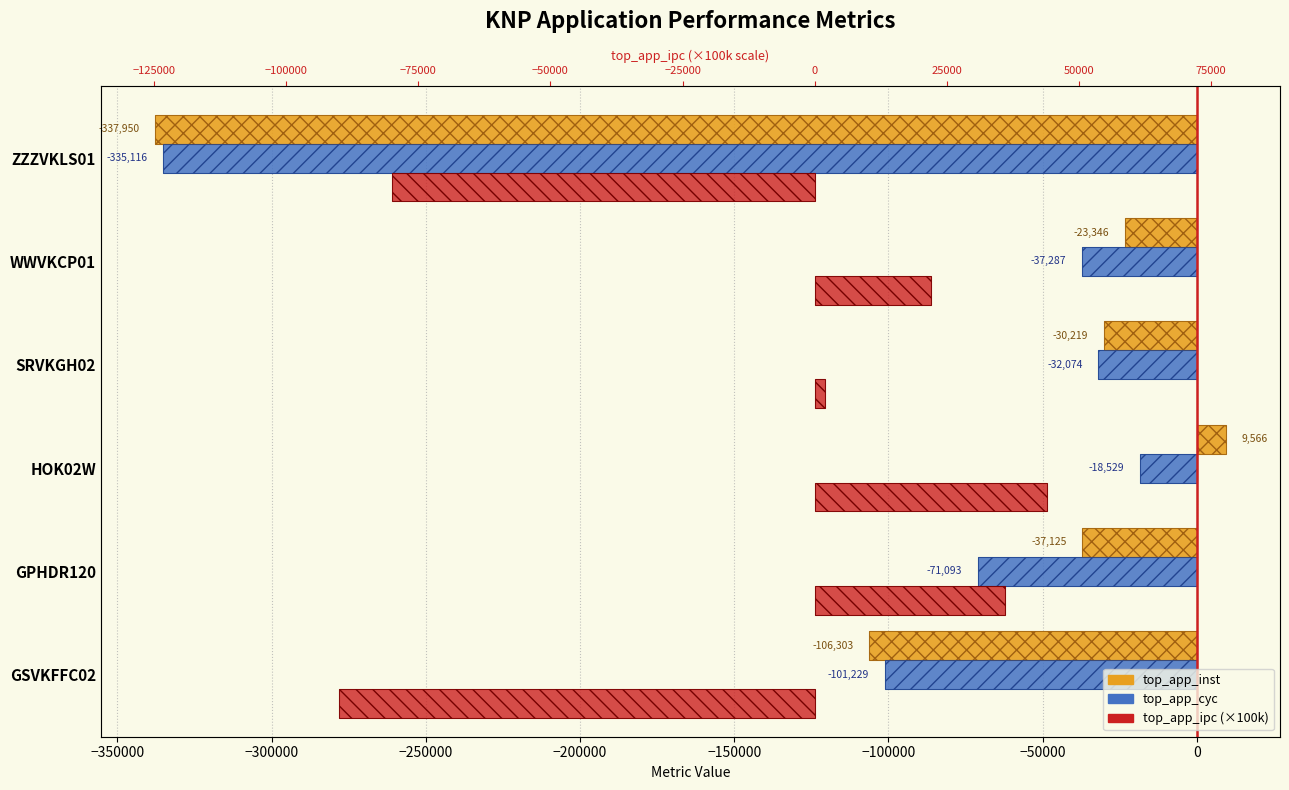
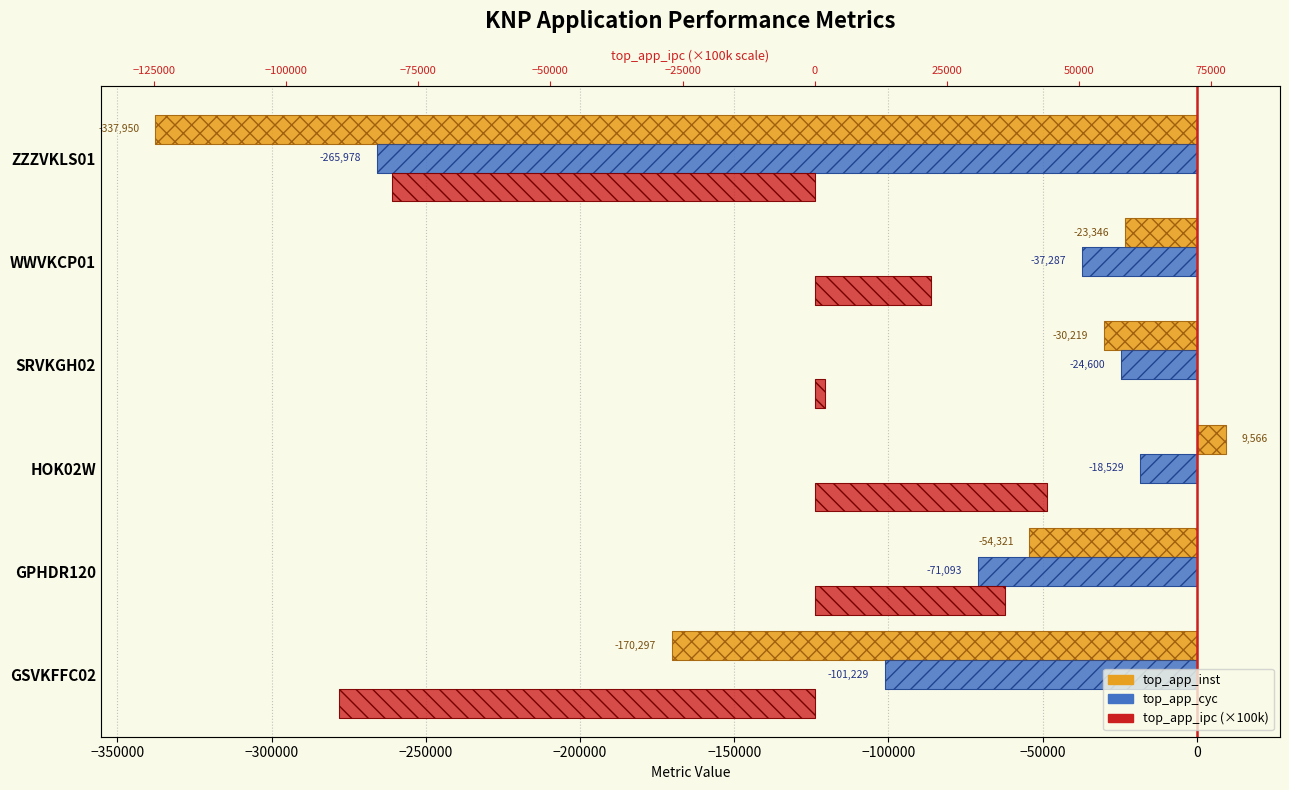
  {
    "top_app_inst": {
      "ZZZVKLS01": "-337,950",
      "WWVKCP01": "-23,346",
      "SRVKGH02": "-30,219",
      "HOK02W": "9,566",
-     "GPHDR120": "-37,125",
-     "GSVKFFC02": "-106,303"
+     "GPHDR120": "-54,321",
+     "GSVKFFC02": "-170,297"
    },
    "top_app_cyc": {
-     "ZZZVKLS01": "-335,116",
+     "ZZZVKLS01": "-265,978",
      "WWVKCP01": "-37,287",
-     "SRVKGH02": "-32,074",
+     "SRVKGH02": "-24,600",
      "HOK02W": "-18,529",
      "GPHDR120": "-71,093",
      "GSVKFFC02": "-101,229"
    }
  }
